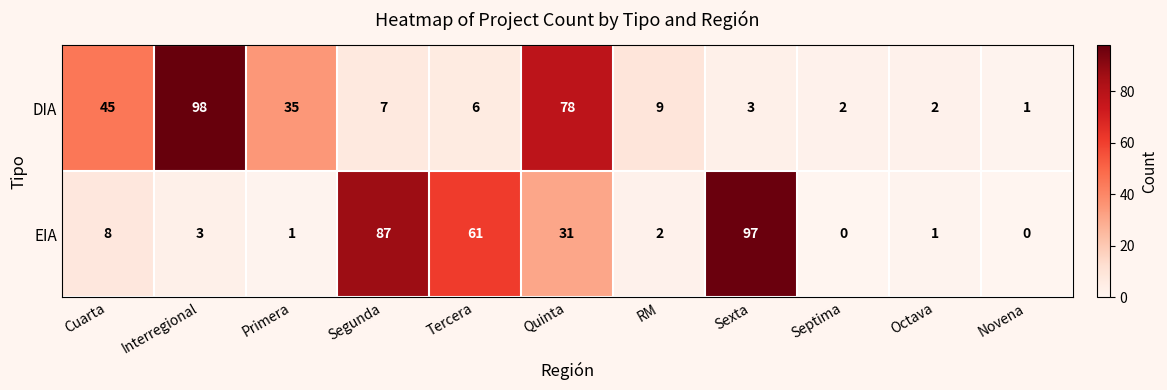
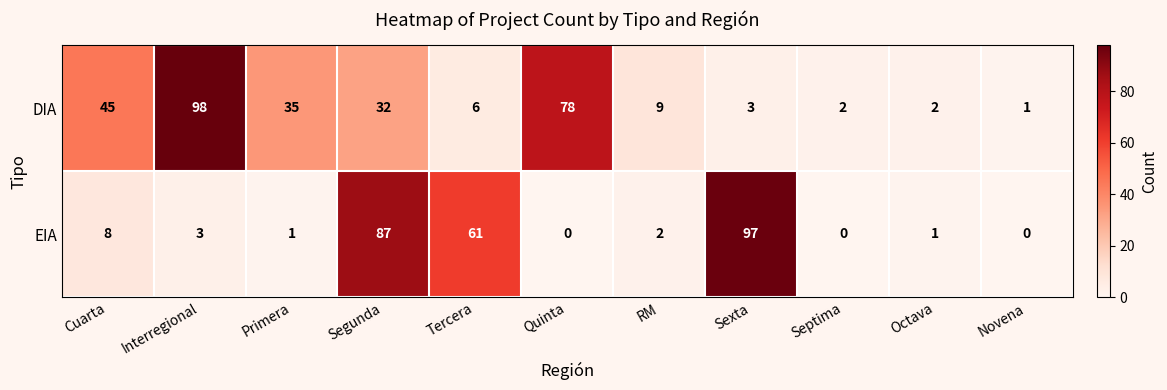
  {
    "DIA": {
      "Cuarta": 45,
      "Interregional": 98,
      "Primera": 35,
-     "Segunda": 7,
+     "Segunda": 32,
      "Tercera": 6,
      "Quinta": 78,
      "RM": 9,
      "Sexta": 3,
      "Septima": 2,
      "Octava": 2,
      "Novena": 1
    },
    "EIA": {
      "Cuarta": 8,
      "Interregional": 3,
      "Primera": 1,
      "Segunda": 87,
      "Tercera": 61,
-     "Quinta": 31,
+     "Quinta": 0,
      "RM": 2,
      "Sexta": 97,
      "Septima": 0,
      "Octava": 1,
      "Novena": 0
    }
  }
